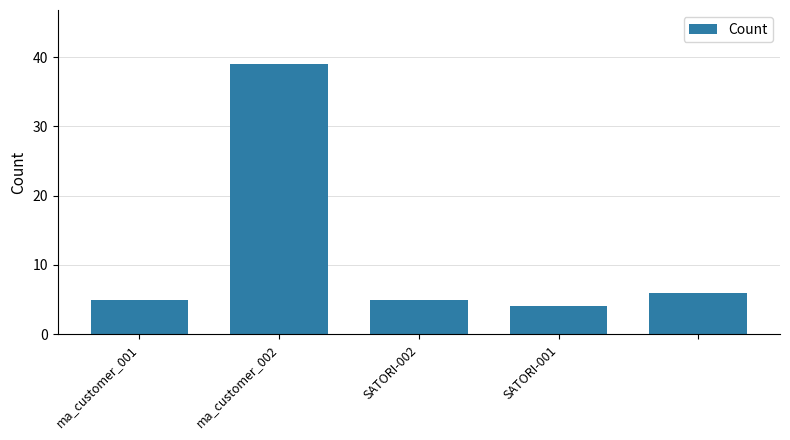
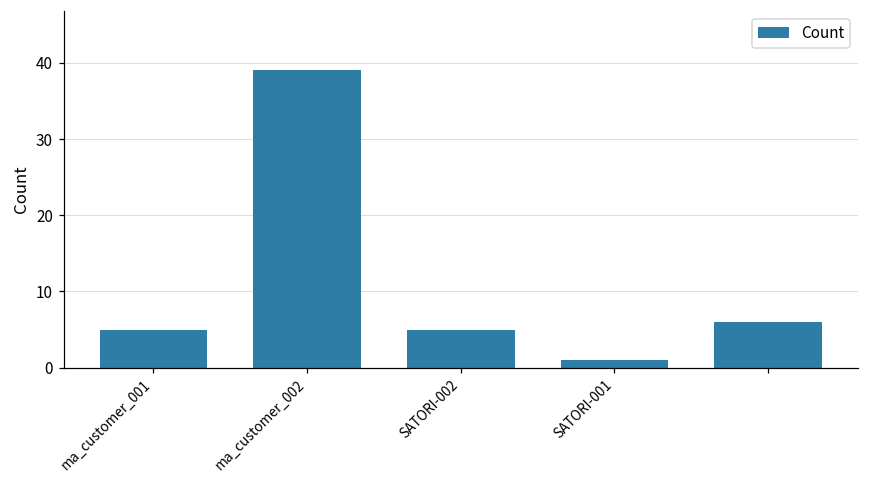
  {
    "ma_customer_001": 5,
    "ma_customer_002": 39,
    "SATORI-002": 5,
-   "SATORI-001": 4
+   "SATORI-001": 1
  }
